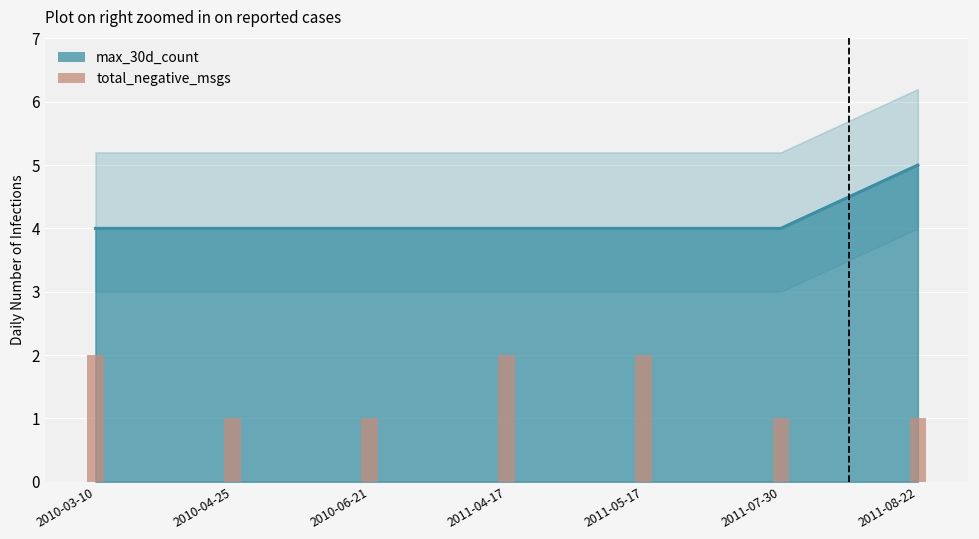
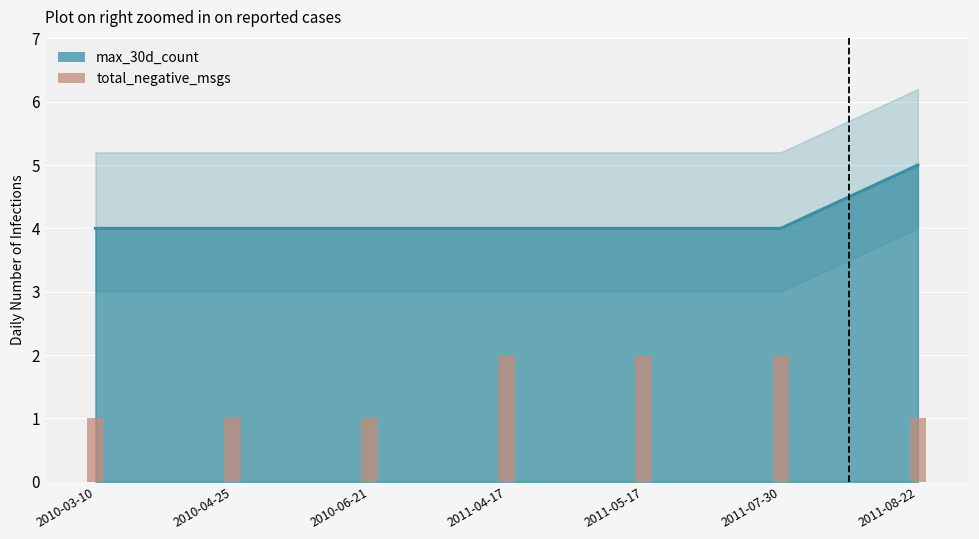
  {
    "total_negative_msgs": {
-     "2010-03-10": 2,
+     "2010-03-10": 1,
      "2010-04-25": 1,
      "2010-06-21": 1,
      "2011-04-17": 2,
      "2011-05-17": 2,
-     "2011-07-30": 1,
+     "2011-07-30": 2,
      "2011-08-22": 1
    }
  }
